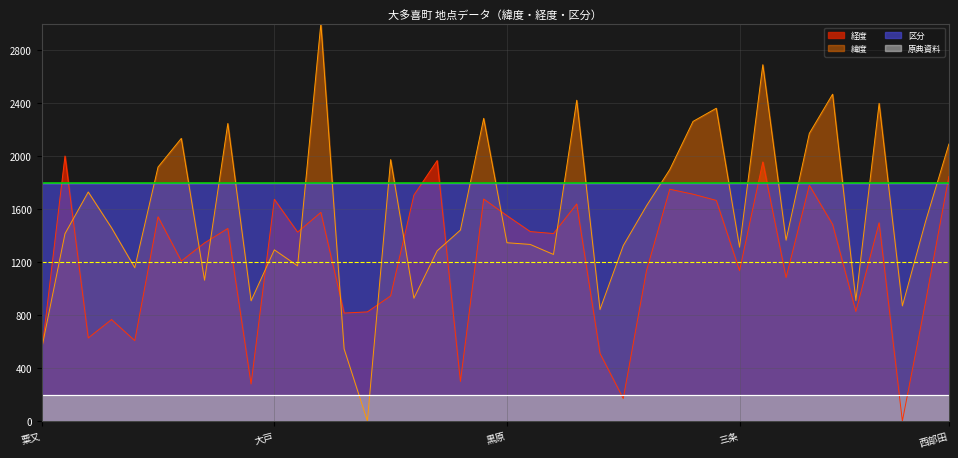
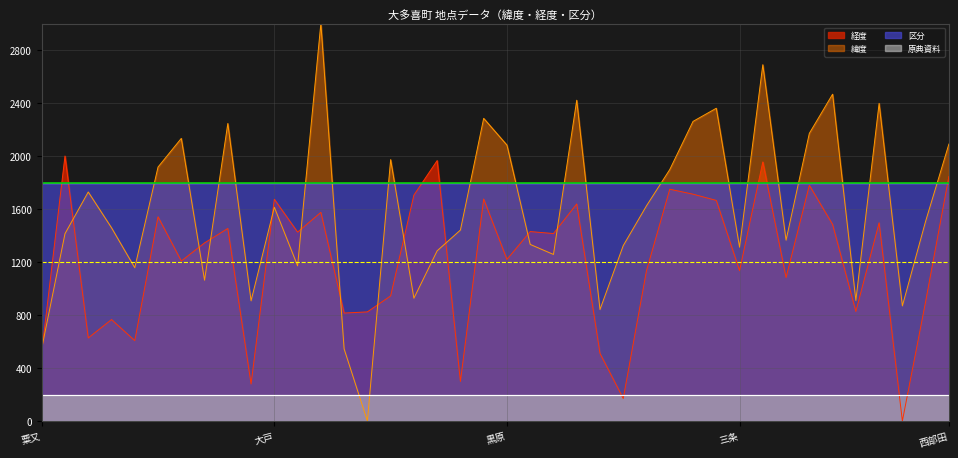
  {
    "経度": {
      "粟又": 520,
      "大戸": 1670,
-     "黒原": 1550,
+     "黒原": 1220,
      "三条": 1130,
      "西部田": 1850
    },
    "緯度": {
      "粟又": 550,
-     "大戸": 1290,
-     "黒原": 1350,
+     "大戸": 1610,
+     "黒原": 2080,
      "三条": 1310,
      "西部田": 2090
    },
    "区分": {
      "粟又": 1800,
      "大戸": 1800,
      "黒原": 1800,
      "三条": 1800,
      "西部田": 1800
    },
    "原典資料": {
      "粟又": 200,
      "大戸": 200,
      "黒原": 200,
      "三条": 200,
      "西部田": 200
    }
  }
